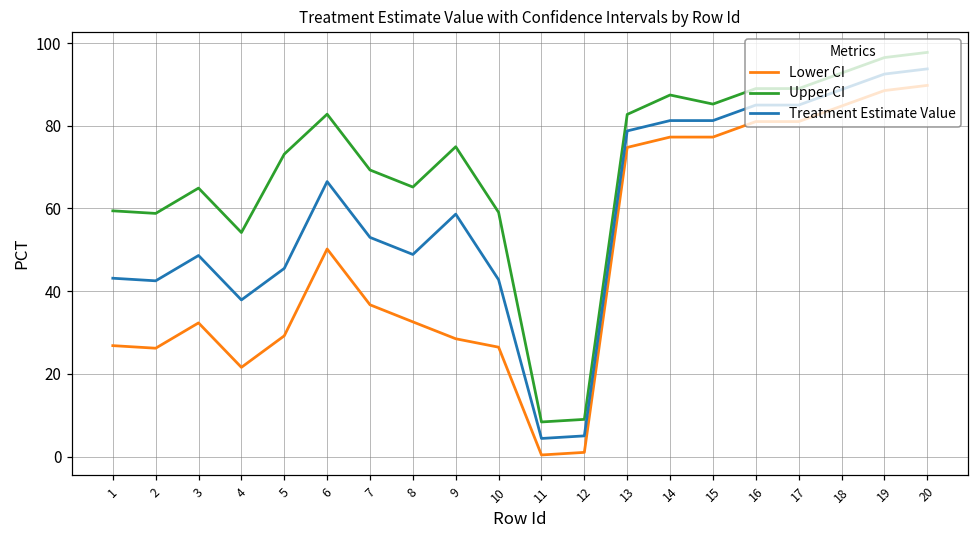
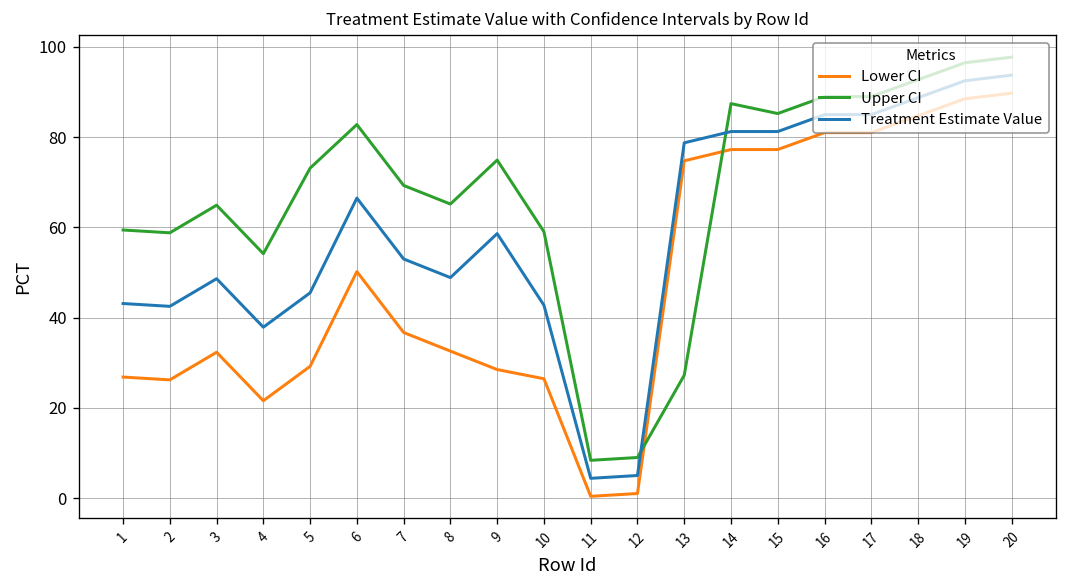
  {
    "Lower CI": {
      "1": 27,
      "2": 26,
      "3": 32,
      "4": 22,
      "5": 29,
      "6": 50,
      "7": 37,
      "8": 33,
      "9": 28,
      "10": 26,
      "11": 0,
      "12": 1,
      "13": 75,
      "14": 77,
      "15": 77
    },
    "Upper CI": {
      "1": 59,
      "2": 59,
      "3": 65,
      "4": 54,
      "5": 73,
      "6": 83,
      "7": 69,
      "8": 65,
      "9": 75,
      "10": 59,
      "11": 8,
      "12": 9,
-     "13": 83,
+     "13": 27,
      "14": 87,
      "15": 85
    },
    "Treatment Estimate Value": {
      "1": 43,
      "2": 43,
      "3": 49,
      "4": 38,
      "5": 46,
      "6": 67,
      "7": 53,
      "8": 49,
      "9": 59,
      "10": 43,
      "11": 4,
      "12": 5,
      "13": 79,
      "14": 81,
      "15": 81
    }
  }
